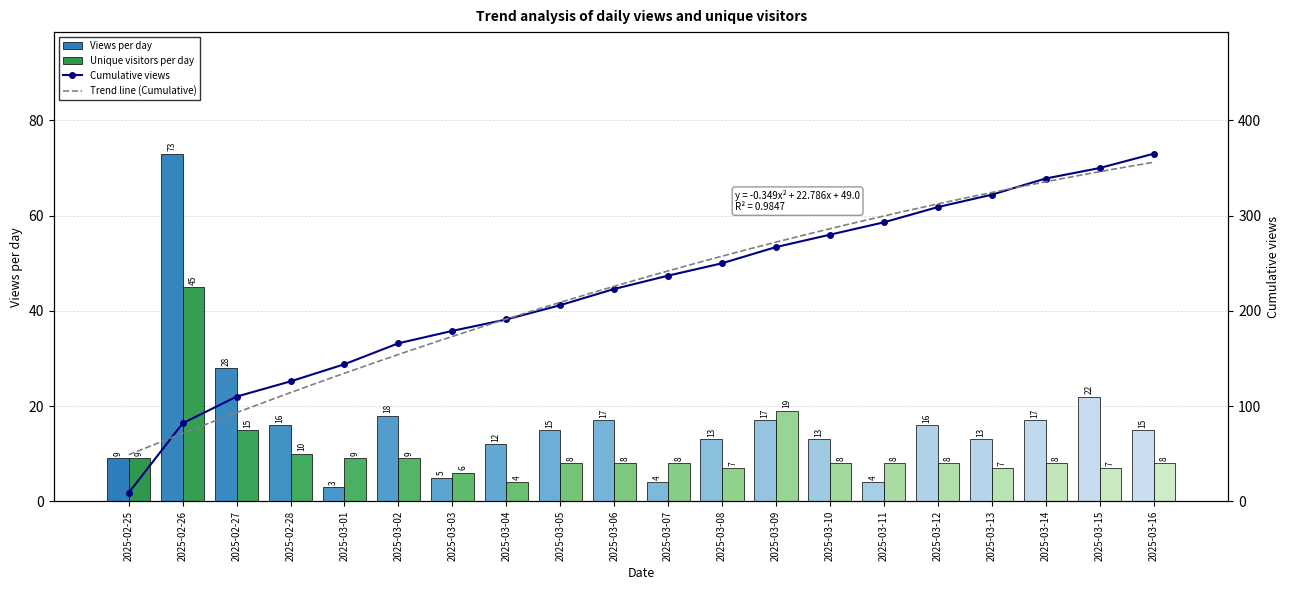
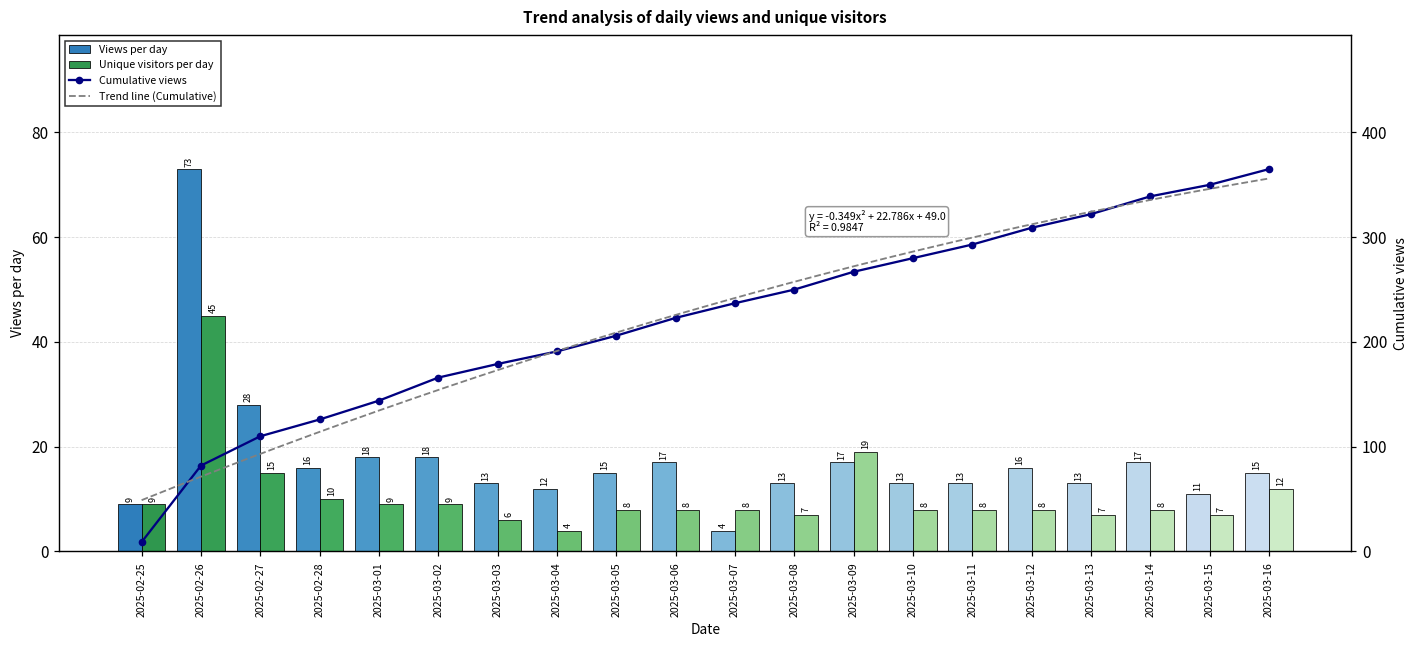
  {
    "Views per day": {
      "2025-02-25": 9,
      "2025-02-26": 73,
      "2025-02-27": 28,
      "2025-02-28": 16,
-     "2025-03-01": 3,
+     "2025-03-01": 18,
      "2025-03-02": 18,
-     "2025-03-03": 5,
+     "2025-03-03": 13,
      "2025-03-04": 12,
      "2025-03-05": 15,
      "2025-03-06": 17,
      "2025-03-07": 4,
      "2025-03-08": 13,
      "2025-03-09": 17,
      "2025-03-10": 13,
-     "2025-03-11": 4,
+     "2025-03-11": 13,
      "2025-03-12": 16,
      "2025-03-13": 13,
      "2025-03-14": 17,
-     "2025-03-15": 22,
+     "2025-03-15": 11,
      "2025-03-16": 15
    },
    "Unique visitors per day": {
      "2025-02-26": 45,
      "2025-02-27": 15,
      "2025-02-28": 10,
      "2025-03-01": 9,
      "2025-03-02": 9,
      "2025-03-03": 6,
      "2025-03-04": 4,
      "2025-03-05": 8,
      "2025-03-06": 8,
      "2025-03-07": 8,
      "2025-03-08": 7,
      "2025-03-09": 19,
      "2025-03-10": 8,
      "2025-03-11": 8,
      "2025-03-12": 8,
      "2025-03-13": 7,
      "2025-03-14": 8,
      "2025-03-15": 7,
-     "2025-03-16": 8
+     "2025-03-16": 12
    }
  }
